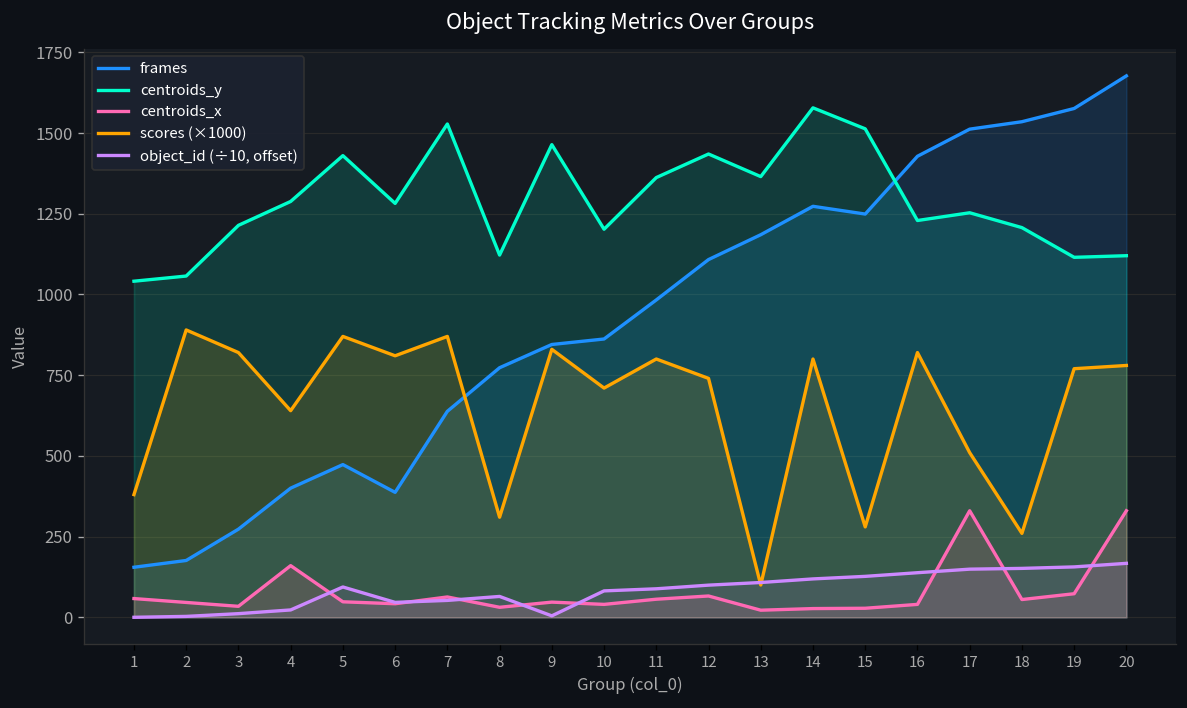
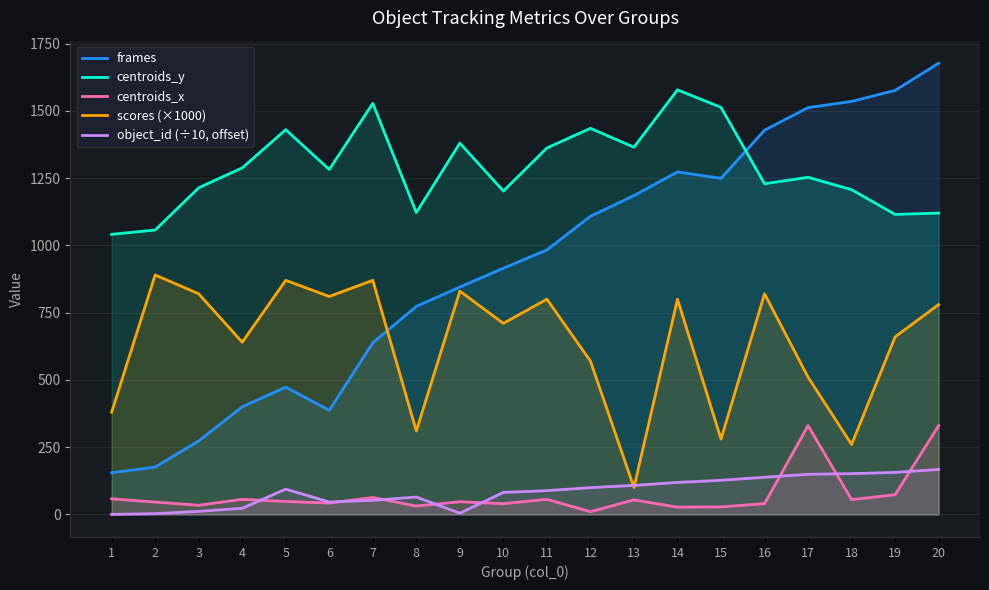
  {
    "frames": {
      "1": 160,
      "2": 180,
      "3": 270,
      "4": 400,
      "5": 470,
      "6": 390,
      "7": 640,
      "8": 770,
      "9": 850,
-     "10": 860,
+     "10": 920,
      "11": 980,
      "12": 1110,
      "13": 1190,
      "14": 1270,
      "15": 1250,
      "16": 1430,
      "17": 1510,
      "18": 1540,
      "19": 1580,
      "20": 1680
    },
    "centroids_y": {
      "1": 1040,
      "2": 1060,
      "3": 1210,
      "4": 1290,
      "5": 1430,
      "6": 1280,
      "7": 1530,
      "8": 1120,
-     "9": 1460,
+     "9": 1380,
      "10": 1200,
      "11": 1360,
      "12": 1440,
      "13": 1370,
      "14": 1580,
      "15": 1510,
      "16": 1230,
      "17": 1250,
      "18": 1210,
      "19": 1120,
      "20": 1120
    },
    "centroids_x": {
      "1": 60,
      "2": 50,
      "3": 30,
-     "4": 160,
+     "4": 60,
      "5": 50,
      "7": 60,
      "8": 30,
      "9": 50,
      "10": 40,
      "11": 60,
-     "12": 70,
-     "13": 20,
+     "12": 10,
+     "13": 50,
      "14": 30,
      "15": 30,
      "16": 40,
      "17": 330,
      "18": 60,
      "19": 70,
      "20": 330
    },
    "scores (×1000)": {
      "1": 380,
      "2": 890,
      "3": 820,
      "4": 640,
      "5": 870,
      "6": 810,
      "7": 870,
      "8": 310,
      "9": 830,
      "10": 710,
      "11": 800,
-     "12": 740,
+     "12": 570,
      "14": 800,
      "15": 280,
      "16": 820,
      "17": 510,
      "18": 260,
-     "19": 770,
+     "19": 660,
      "20": 780
    },
    "object_id (÷10, offset)": {
      "1": 0,
      "2": 0,
      "3": 10,
      "4": 20,
      "5": 90,
      "7": 50,
      "8": 60,
      "9": 0,
      "10": 80,
      "11": 90,
      "12": 100,
      "14": 120,
      "15": 130,
      "16": 140,
      "17": 150,
      "18": 150,
      "19": 160,
      "20": 170
    }
  }
